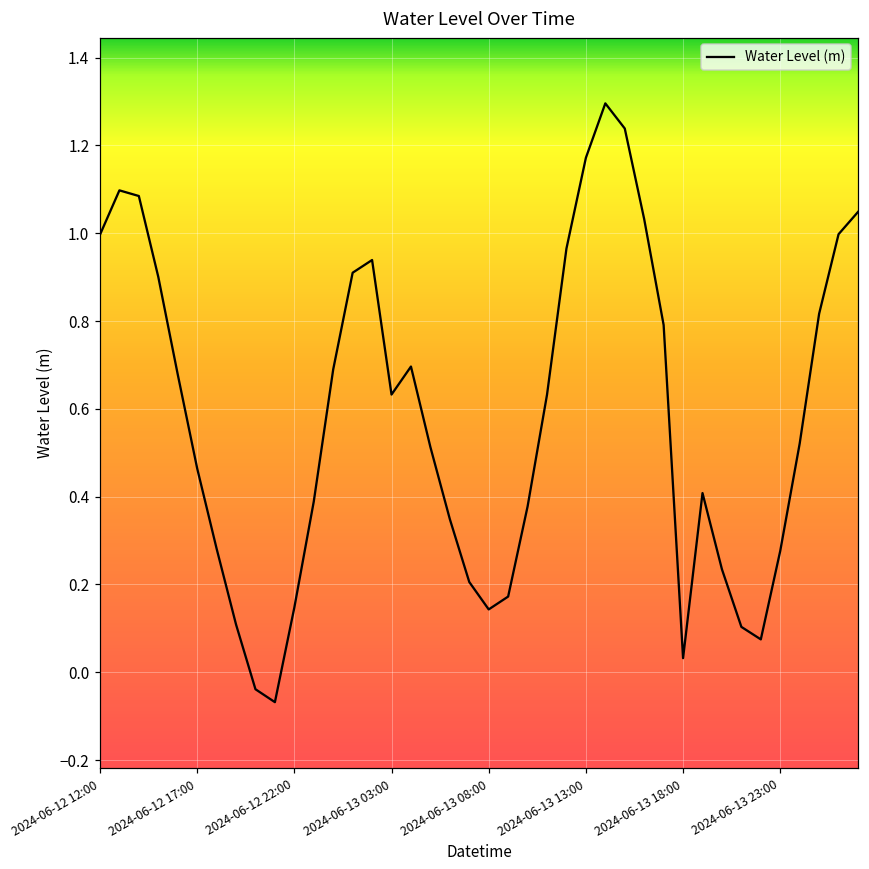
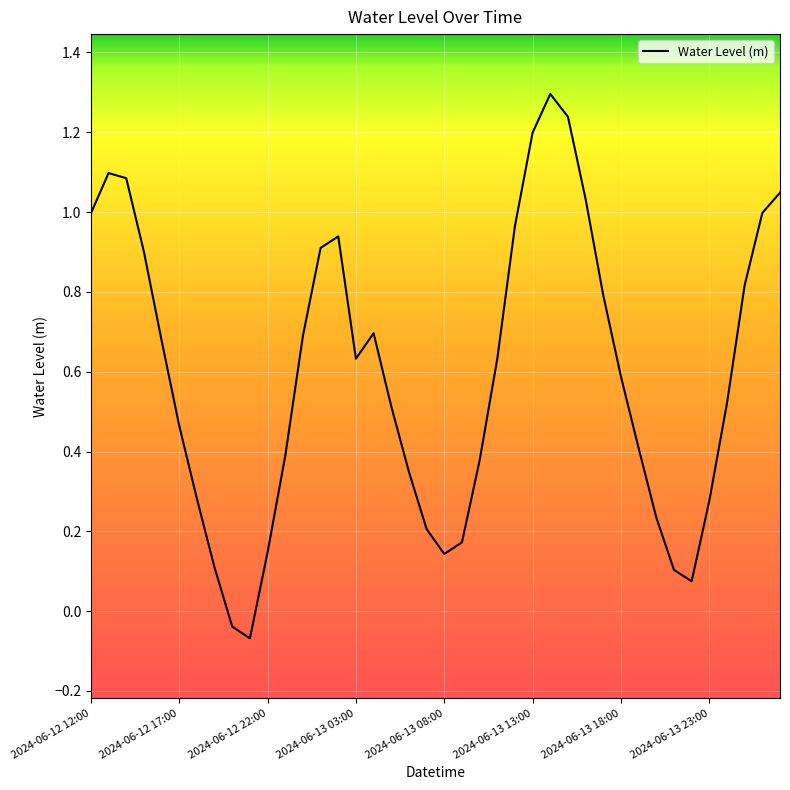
  {
    "2024-06-12 12:00": 1.00,
    "2024-06-12 17:00": 0.46,
    "2024-06-12 22:00": 0.15,
    "2024-06-13 03:00": 0.63,
    "2024-06-13 08:00": 0.14,
-   "2024-06-13 13:00": 1.17,
-   "2024-06-13 18:00": 0.03,
+   "2024-06-13 13:00": 1.20,
+   "2024-06-13 18:00": 0.59,
    "2024-06-13 23:00": 0.28
  }
